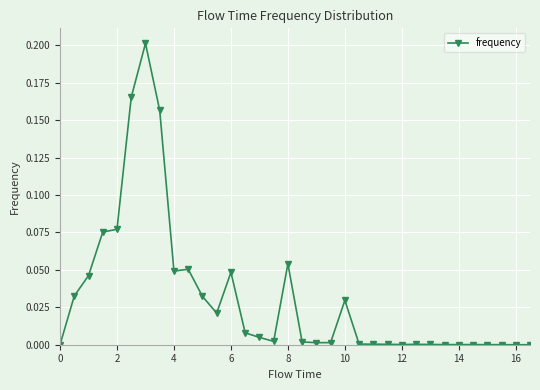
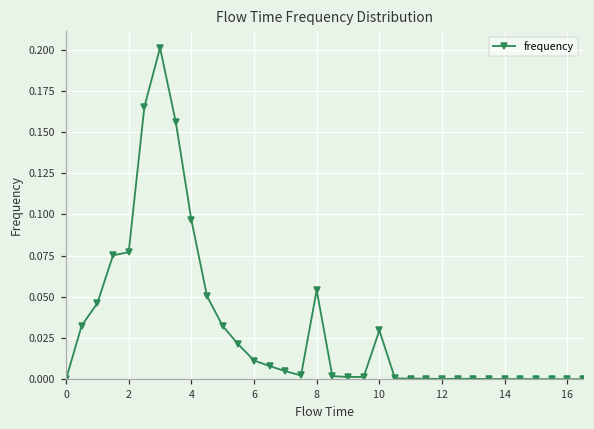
  {
    "0": 0.000,
    "2": 0.077,
-   "4": 0.049,
-   "6": 0.048,
+   "4": 0.097,
+   "6": 0.011,
    "8": 0.054,
    "10": 0.030,
    "12": 0.000,
    "14": 0.000,
    "16": 0.000
  }
